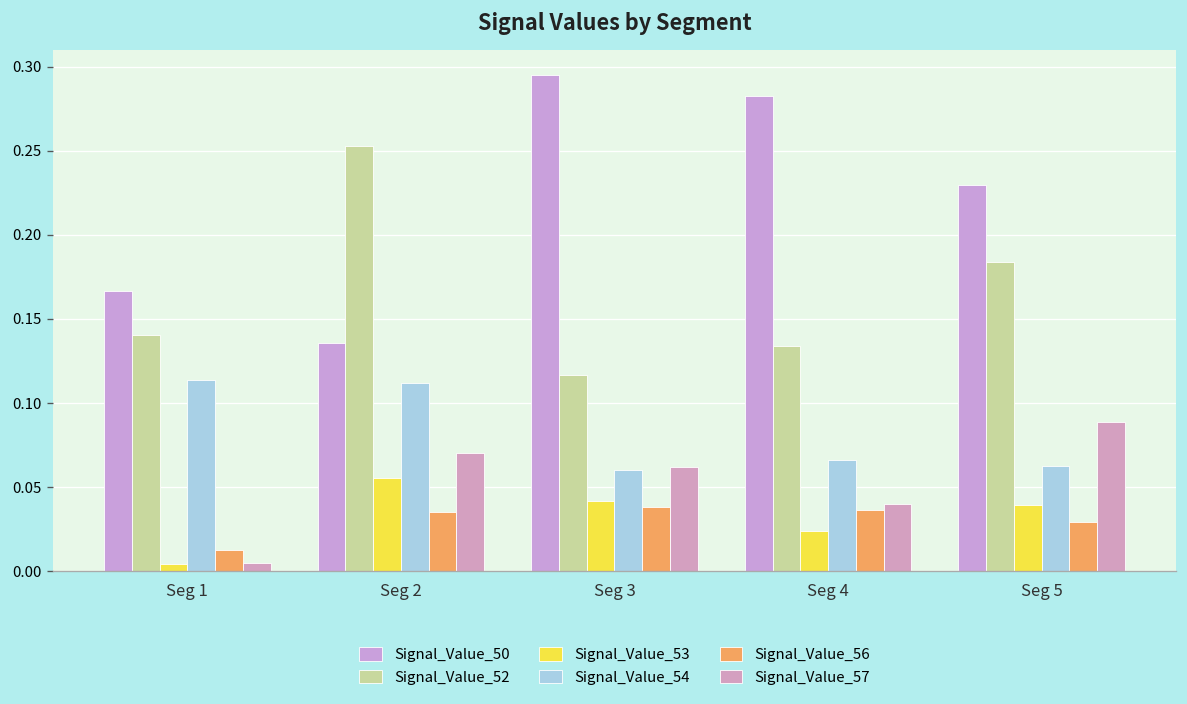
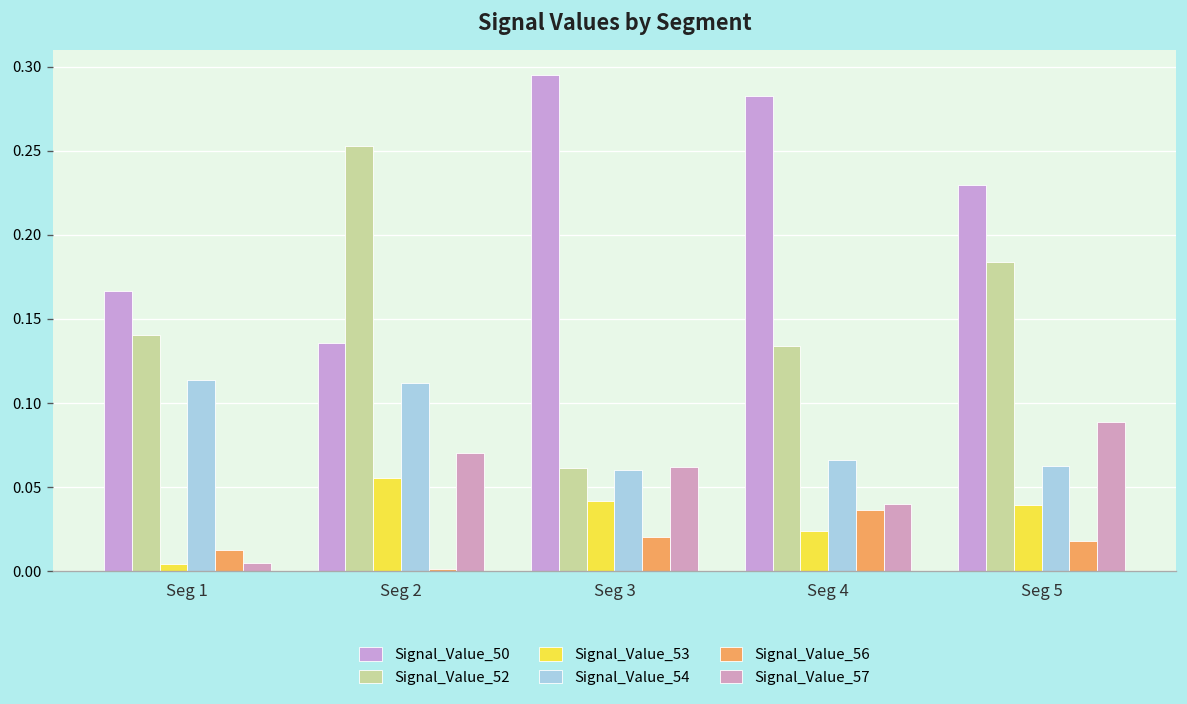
  {
    "Signal_Value_52": {
      "Seg 1": 0.140,
      "Seg 2": 0.253,
-     "Seg 3": 0.117,
+     "Seg 3": 0.061,
      "Seg 4": 0.134,
      "Seg 5": 0.184
    },
    "Signal_Value_53": {
      "Seg 1": 0.004,
      "Seg 2": 0.055,
      "Seg 3": 0.042,
      "Seg 4": 0.024,
      "Seg 5": 0.040
    },
    "Signal_Value_56": {
      "Seg 1": 0.012,
-     "Seg 2": 0.035,
-     "Seg 3": 0.038,
+     "Seg 2": 0.001,
+     "Seg 3": 0.020,
      "Seg 4": 0.036,
-     "Seg 5": 0.029
+     "Seg 5": 0.018
    }
  }
